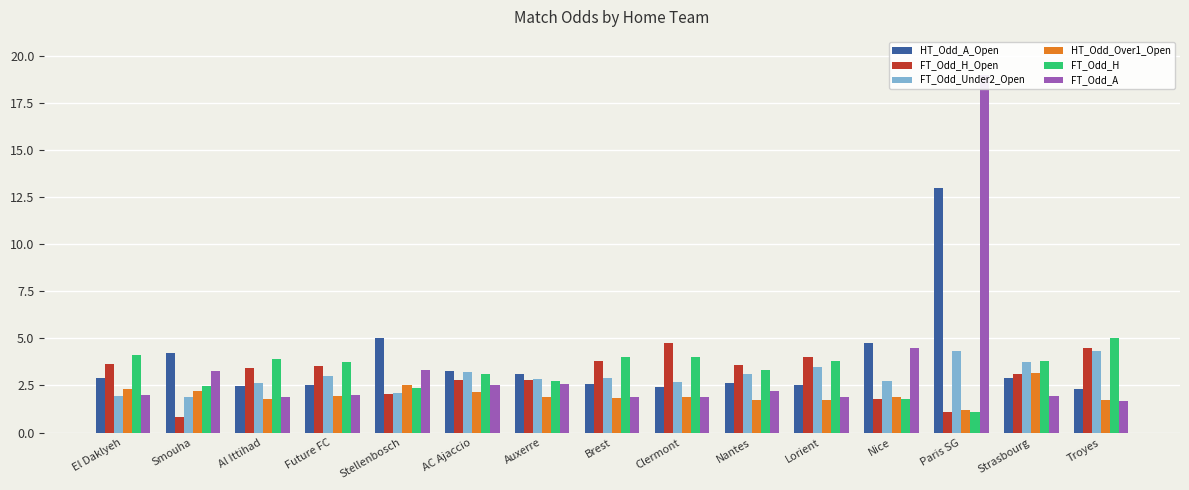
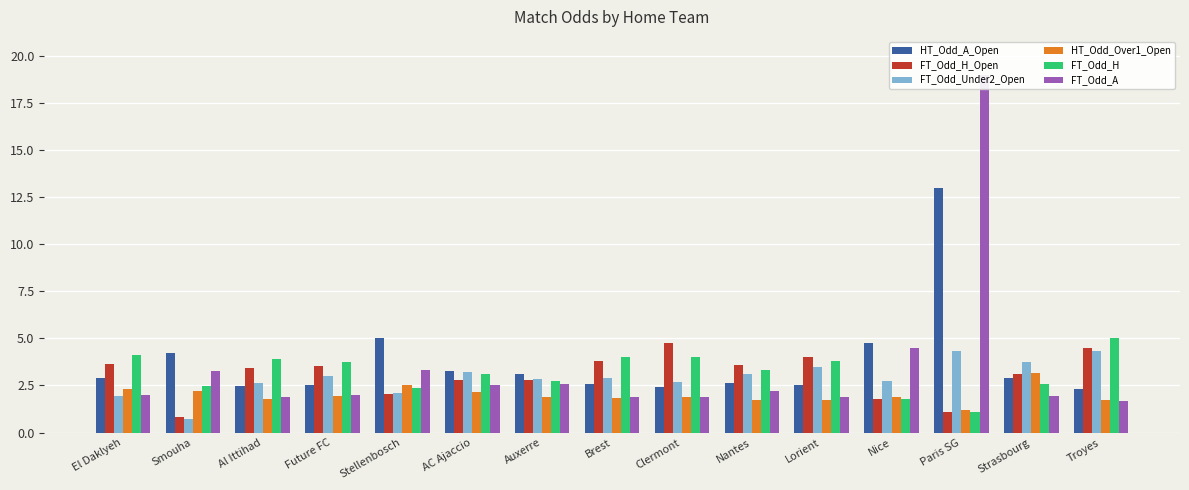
  {
    "HT_Odd_A_Open": {
      "El Daklyeh": 2.9,
      "Smouha": 4.2,
      "Al Ittihad": 2.5,
      "Future FC": 2.5,
      "Stellenbosch": 5.0,
      "AC Ajaccio": 3.3,
      "Auxerre": 3.1,
      "Brest": 2.6,
      "Clermont": 2.4,
      "Nantes": 2.6,
      "Lorient": 2.5,
      "Nice": 4.8,
      "Paris SG": 13.0,
      "Strasbourg": 2.9,
      "Troyes": 2.3
    },
    "FT_Odd_H_Open": {
      "El Daklyeh": 3.6,
      "Smouha": 0.8,
      "Al Ittihad": 3.4,
      "Future FC": 3.6,
      "Stellenbosch": 2.1,
      "AC Ajaccio": 2.8,
      "Auxerre": 2.8,
      "Brest": 3.8,
      "Clermont": 4.8,
      "Nantes": 3.6,
      "Lorient": 4.0,
      "Nice": 1.8,
      "Paris SG": 1.1,
      "Strasbourg": 3.1,
      "Troyes": 4.5
    },
    "FT_Odd_Under2_Open": {
      "El Daklyeh": 1.9,
-     "Smouha": 1.9,
+     "Smouha": 0.7,
      "Al Ittihad": 2.7,
      "Future FC": 3.0,
      "Stellenbosch": 2.1,
      "AC Ajaccio": 3.2,
      "Auxerre": 2.9,
      "Brest": 2.9,
      "Clermont": 2.7,
      "Nantes": 3.1,
      "Lorient": 3.5,
      "Nice": 2.8,
      "Paris SG": 4.3,
      "Strasbourg": 3.8,
      "Troyes": 4.3
    },
    "HT_Odd_Over1_Open": {
      "El Daklyeh": 2.3,
      "Smouha": 2.2,
      "Al Ittihad": 1.8,
      "Future FC": 1.9,
      "Stellenbosch": 2.6,
      "AC Ajaccio": 2.2,
      "Auxerre": 1.9,
      "Brest": 1.8,
      "Clermont": 1.9,
      "Nantes": 1.8,
      "Lorient": 1.7,
      "Nice": 1.9,
      "Paris SG": 1.2,
      "Strasbourg": 3.1,
      "Troyes": 1.7
    },
    "FT_Odd_H": {
      "El Daklyeh": 4.1,
      "Smouha": 2.5,
      "Al Ittihad": 3.9,
      "Future FC": 3.8,
      "Stellenbosch": 2.4,
      "AC Ajaccio": 3.1,
      "Auxerre": 2.8,
      "Brest": 4.0,
      "Clermont": 4.0,
      "Nantes": 3.3,
      "Lorient": 3.8,
      "Nice": 1.8,
      "Paris SG": 1.1,
-     "Strasbourg": 3.8,
+     "Strasbourg": 2.6,
      "Troyes": 5.0
    },
    "FT_Odd_A": {
      "El Daklyeh": 2.0,
      "Smouha": 3.3,
      "Al Ittihad": 1.9,
      "Future FC": 2.0,
      "Stellenbosch": 3.3,
      "AC Ajaccio": 2.5,
      "Auxerre": 2.6,
      "Brest": 1.9,
      "Clermont": 1.9,
      "Nantes": 2.2,
      "Lorient": 1.9,
      "Nice": 4.5,
      "Strasbourg": 2.0,
      "Troyes": 1.7
    }
  }
